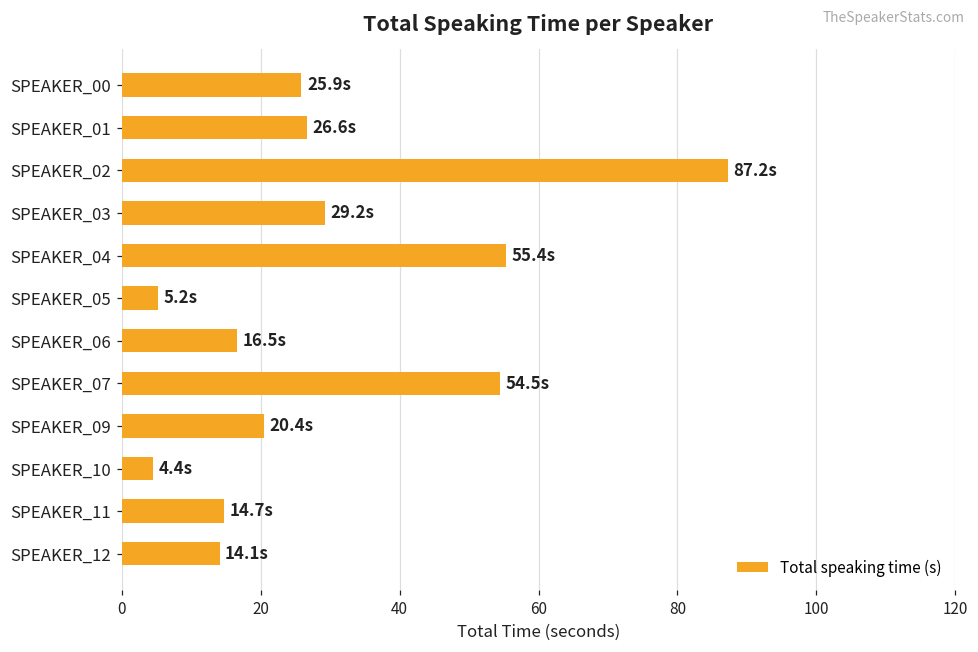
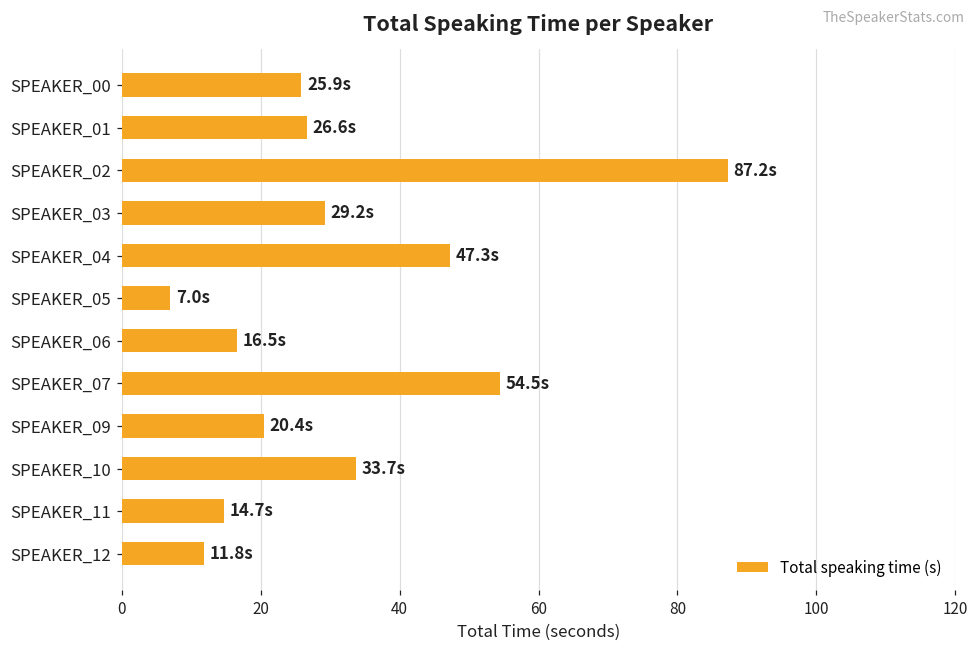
  {
    "SPEAKER_00": "25.9s",
    "SPEAKER_01": "26.6s",
    "SPEAKER_02": "87.2s",
    "SPEAKER_03": "29.2s",
-   "SPEAKER_04": "55.4s",
-   "SPEAKER_05": "5.2s",
+   "SPEAKER_04": "47.3s",
+   "SPEAKER_05": "7.0s",
    "SPEAKER_06": "16.5s",
    "SPEAKER_07": "54.5s",
    "SPEAKER_09": "20.4s",
-   "SPEAKER_10": "4.4s",
+   "SPEAKER_10": "33.7s",
    "SPEAKER_11": "14.7s",
-   "SPEAKER_12": "14.1s"
+   "SPEAKER_12": "11.8s"
  }
